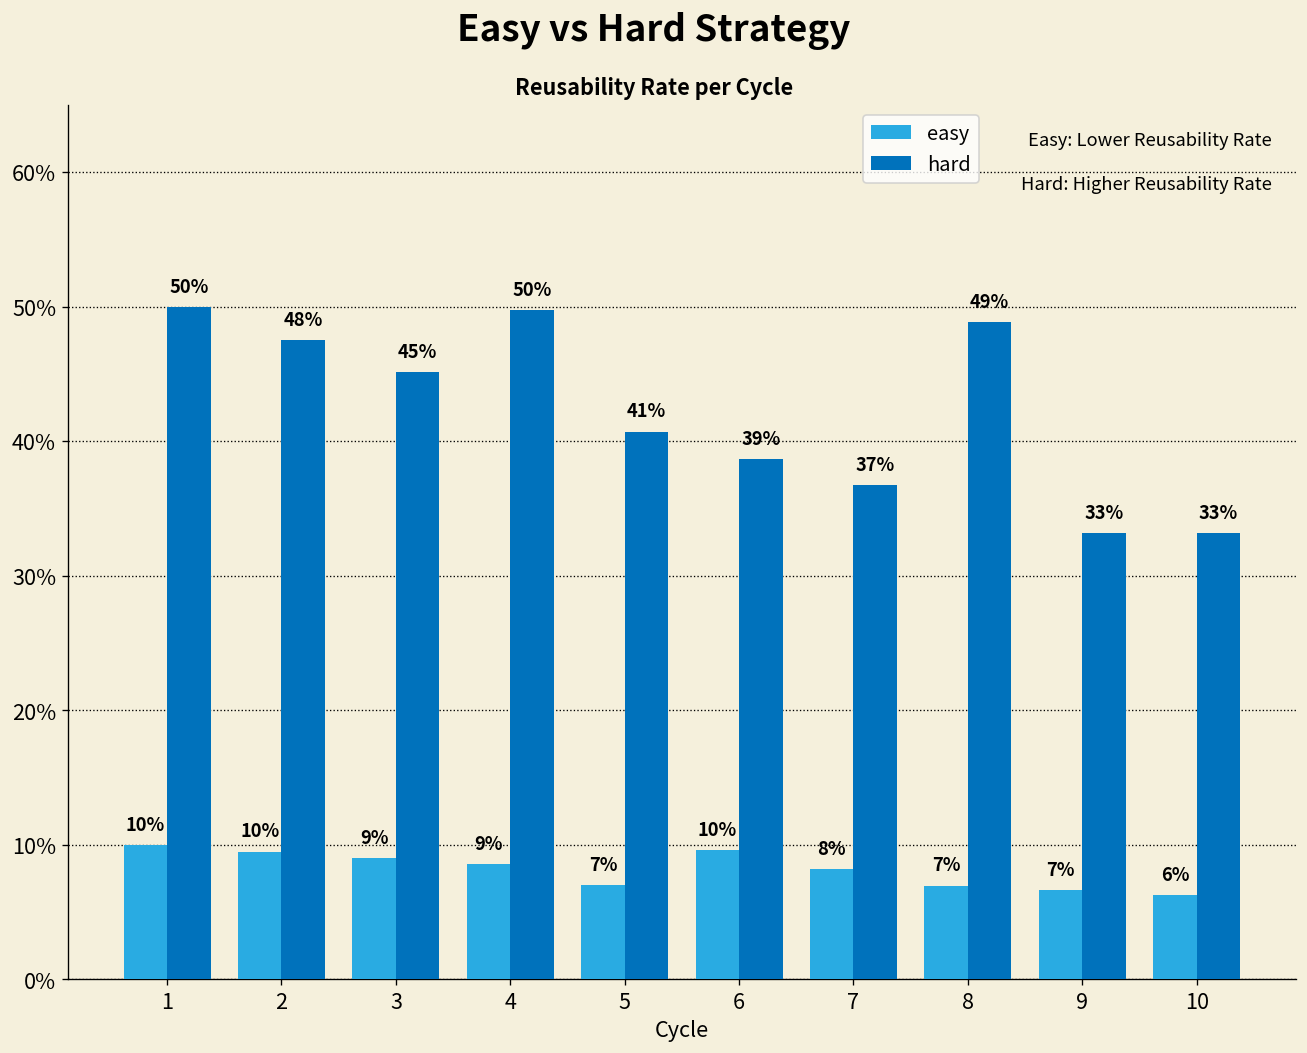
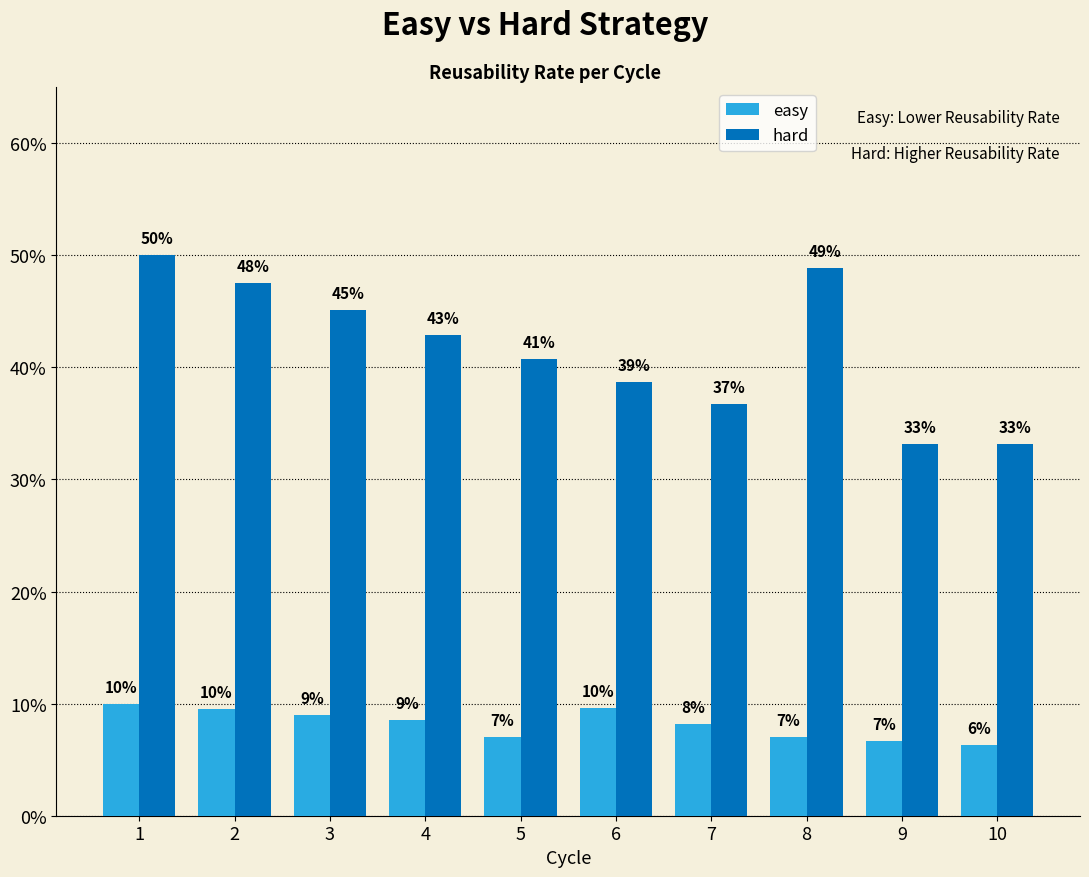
  {
    "easy": {
      "1": "10%",
      "2": "10%",
      "3": "9%",
      "4": "9%",
      "5": "7%",
      "6": "10%",
      "7": "8%",
      "8": "7%",
      "9": "7%",
      "10": "6%"
    },
    "hard": {
      "1": "50%",
      "2": "48%",
      "3": "45%",
-     "4": "50%",
+     "4": "43%",
      "5": "41%",
      "6": "39%",
      "7": "37%",
      "8": "49%",
      "9": "33%",
      "10": "33%"
    }
  }
